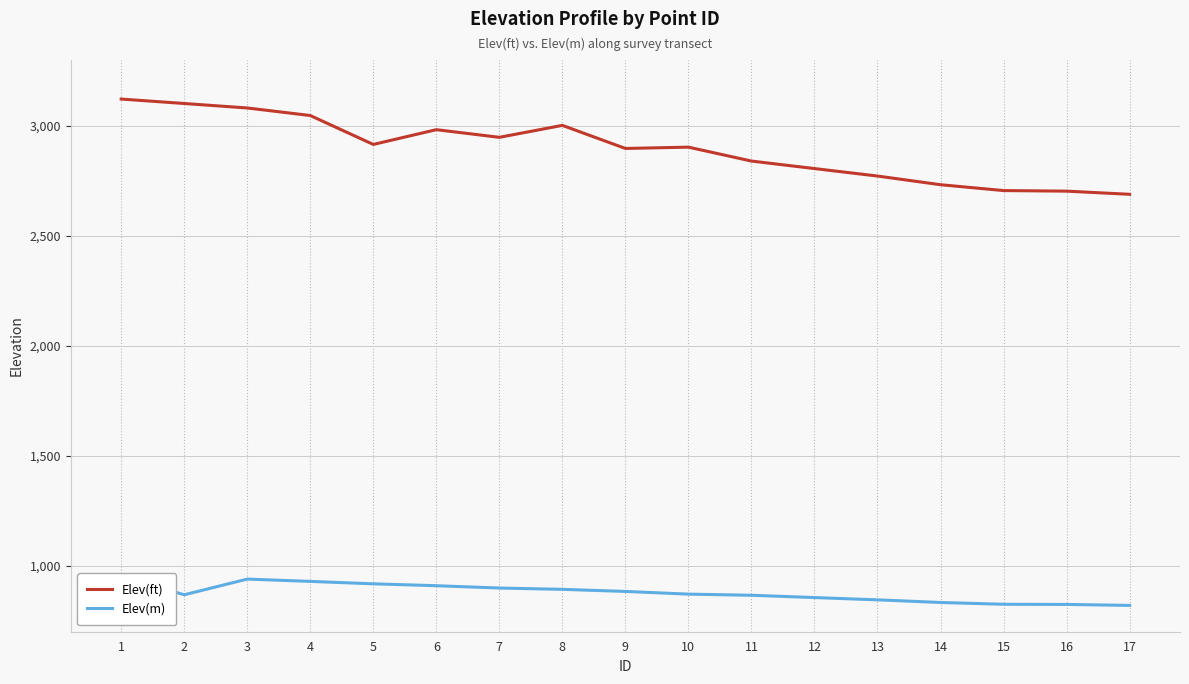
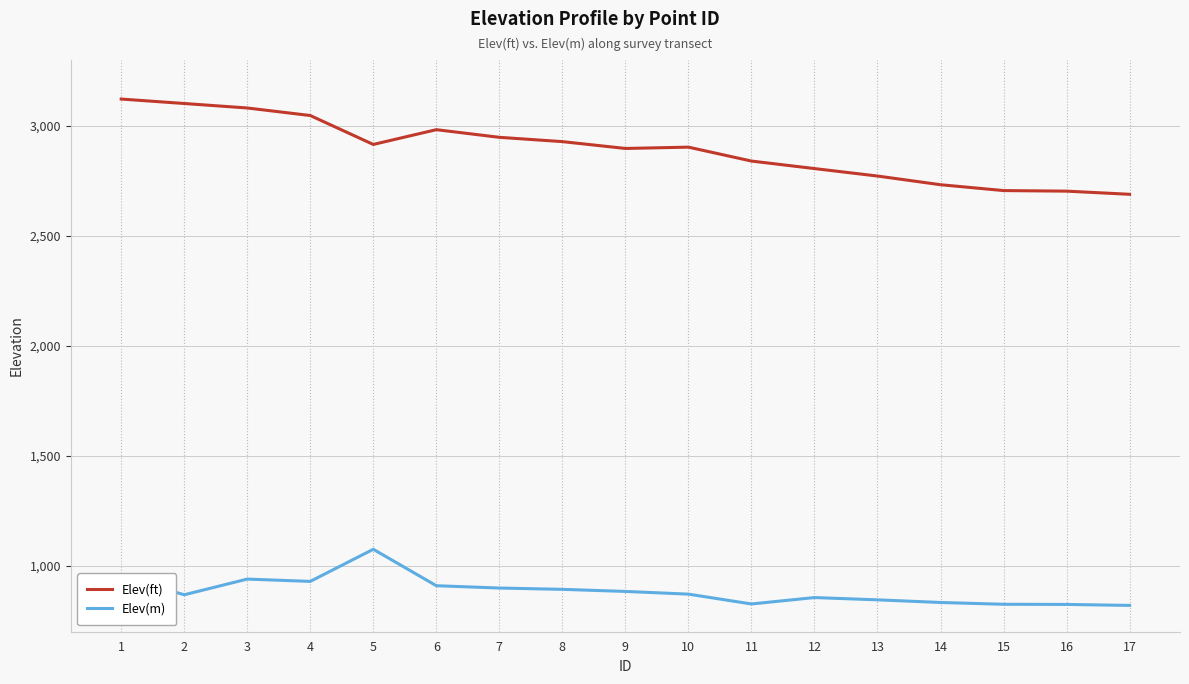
  {
    "Elev(ft)": {
      "1": "3,120",
      "2": "3,100",
      "3": "3,080",
      "4": "3,050",
      "5": "2,920",
      "6": "2,980",
      "7": "2,950",
-     "8": "3,000",
+     "8": "2,930",
      "9": "2,900",
      "10": "2,900",
      "11": "2,840",
      "12": "2,810",
      "13": "2,770",
      "14": "2,730",
      "15": "2,710",
      "16": "2,700",
      "17": "2,690"
    },
    "Elev(m)": {
      "2": "870",
      "3": "940",
      "4": "930",
-     "5": "920",
+     "5": "1,070",
      "6": "910",
      "7": "900",
      "8": "890",
      "9": "880",
      "10": "870",
-     "11": "870",
+     "11": "830",
      "12": "860",
      "13": "850",
      "14": "830",
      "15": "820",
      "16": "820",
      "17": "820"
    }
  }
